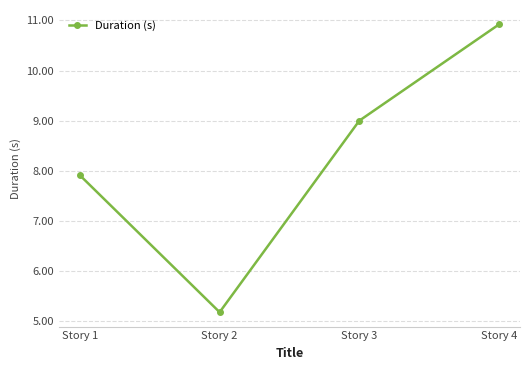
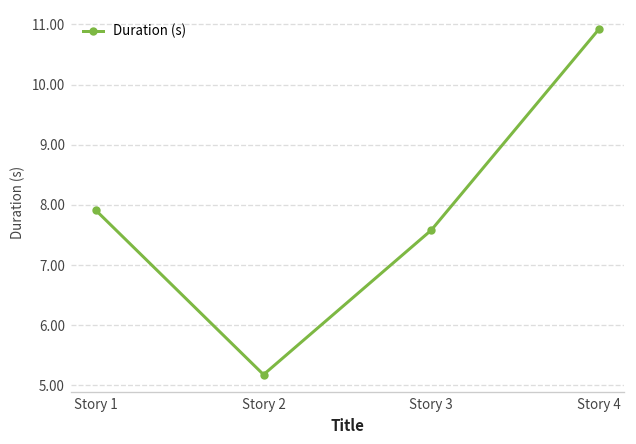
  {
    "Story 1": 7.9,
    "Story 2": 5.2,
-   "Story 3": 9.0,
+   "Story 3": 7.6,
    "Story 4": 10.9
  }
